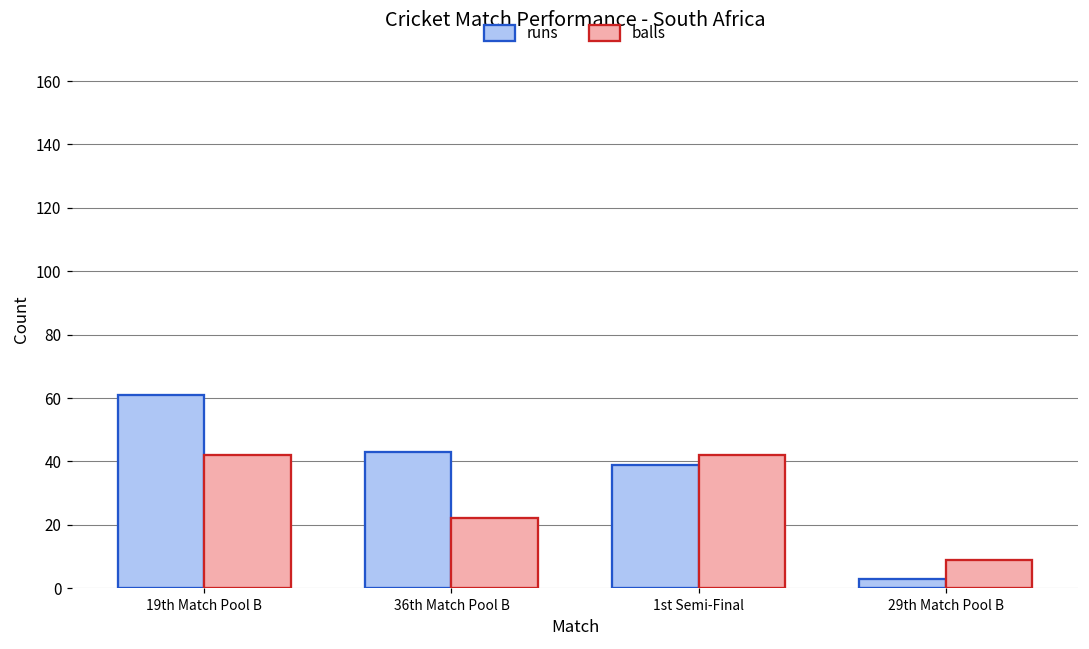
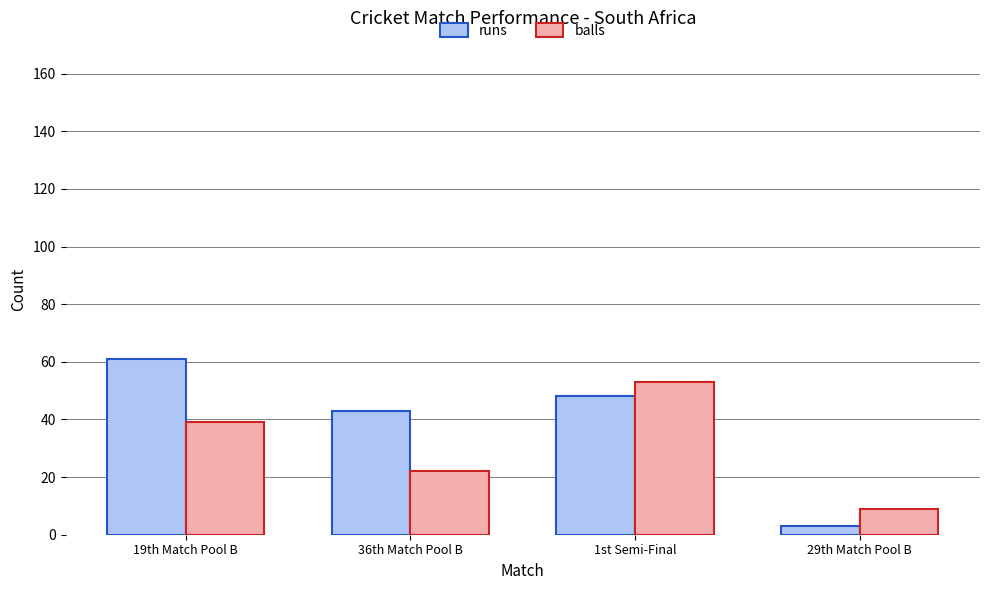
  {
    "runs": {
      "19th Match Pool B": 61,
      "36th Match Pool B": 43,
-     "1st Semi-Final": 39,
+     "1st Semi-Final": 48,
      "29th Match Pool B": 3
    },
    "balls": {
-     "19th Match Pool B": 42,
+     "19th Match Pool B": 39,
      "36th Match Pool B": 22,
-     "1st Semi-Final": 42,
+     "1st Semi-Final": 53,
      "29th Match Pool B": 9
    }
  }
